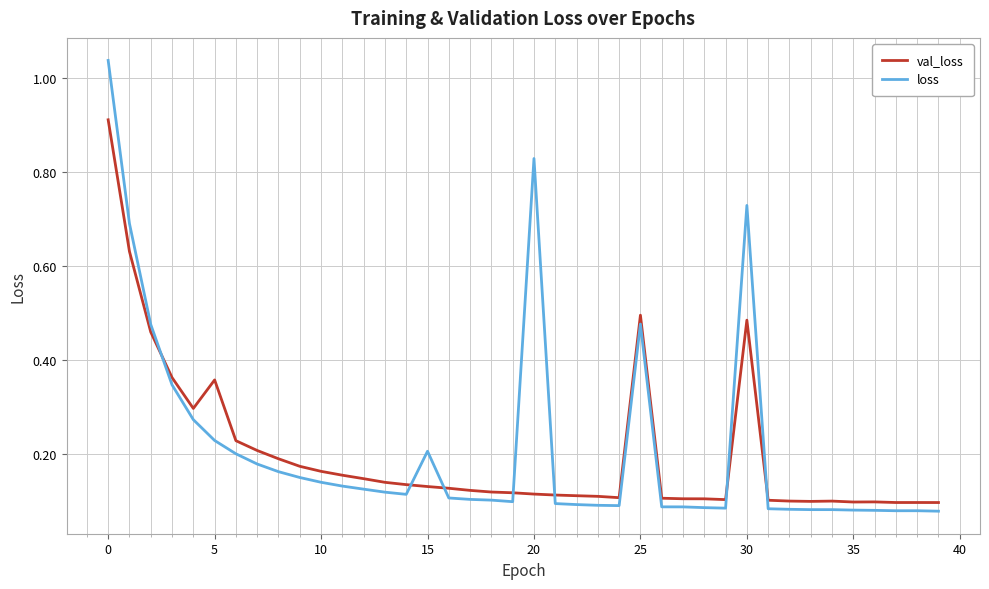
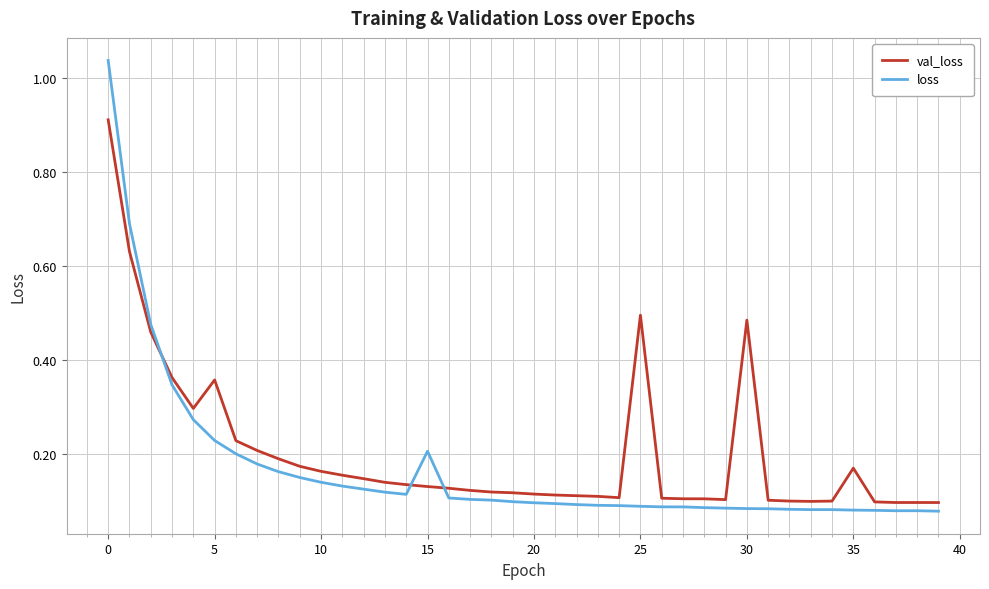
  {
    "val_loss": {
      "0": 0.91,
      "5": 0.36,
      "10": 0.16,
      "15": 0.13,
      "20": 0.11,
      "25": 0.50,
      "30": 0.48,
-     "35": 0.10
+     "35": 0.17
    },
    "loss": {
      "0": 1.04,
      "5": 0.23,
      "10": 0.14,
      "15": 0.21,
-     "20": 0.83,
-     "25": 0.48,
-     "30": 0.73,
+     "20": 0.10,
+     "25": 0.09,
+     "30": 0.08,
      "35": 0.08
    }
  }
